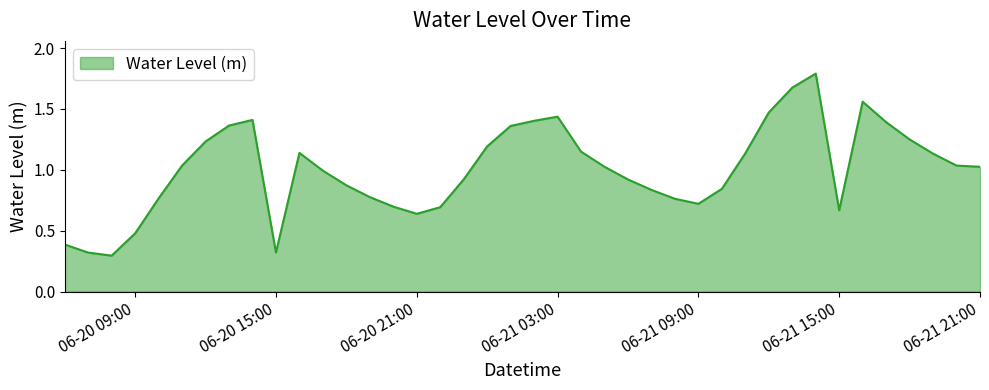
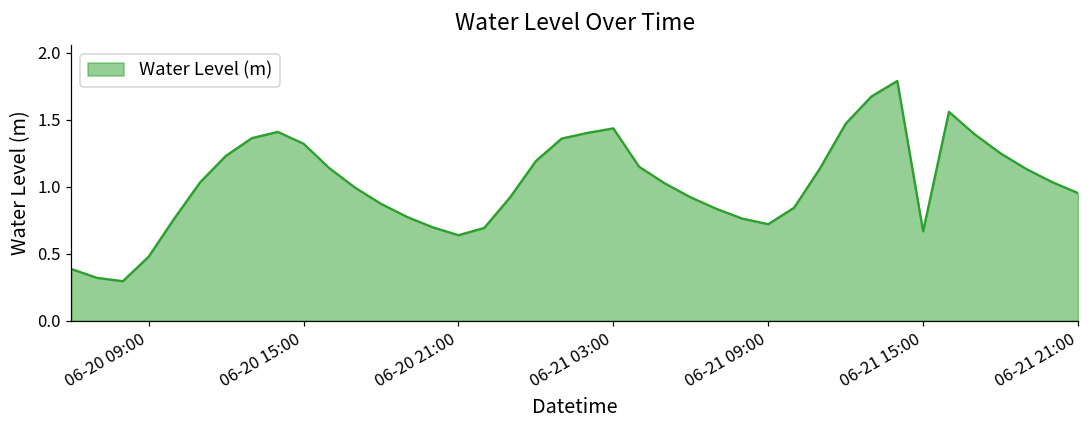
  {
    "06-20 09:00": 0.48,
-   "06-20 15:00": 0.32,
+   "06-20 15:00": 1.32,
    "06-20 21:00": 0.64,
    "06-21 03:00": 1.44,
    "06-21 09:00": 0.72,
    "06-21 15:00": 0.67,
-   "06-21 21:00": 1.02
+   "06-21 21:00": 0.95
  }
